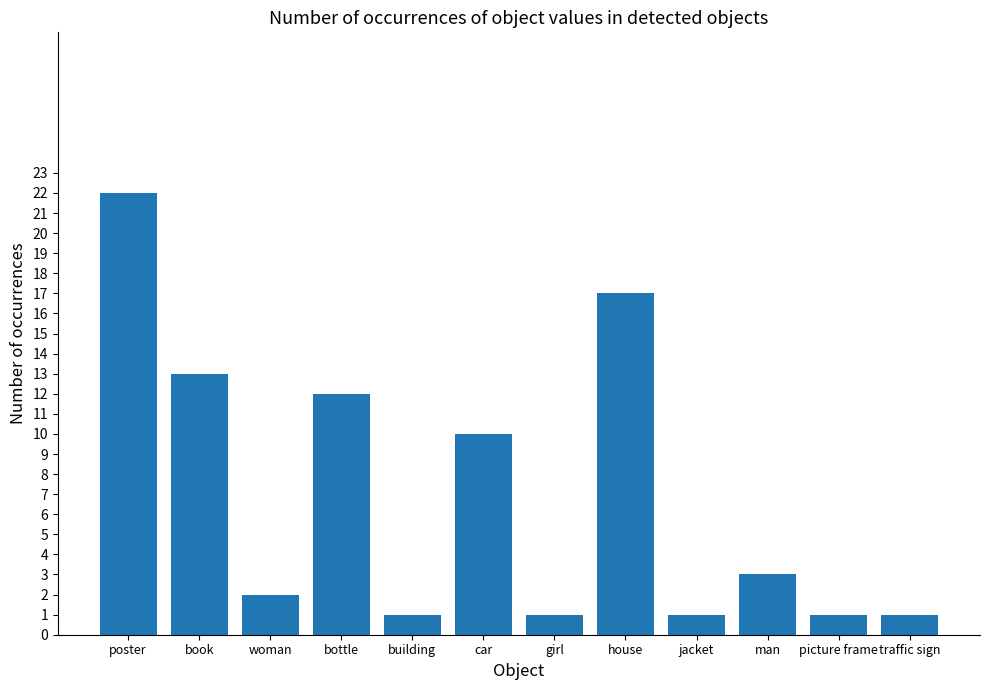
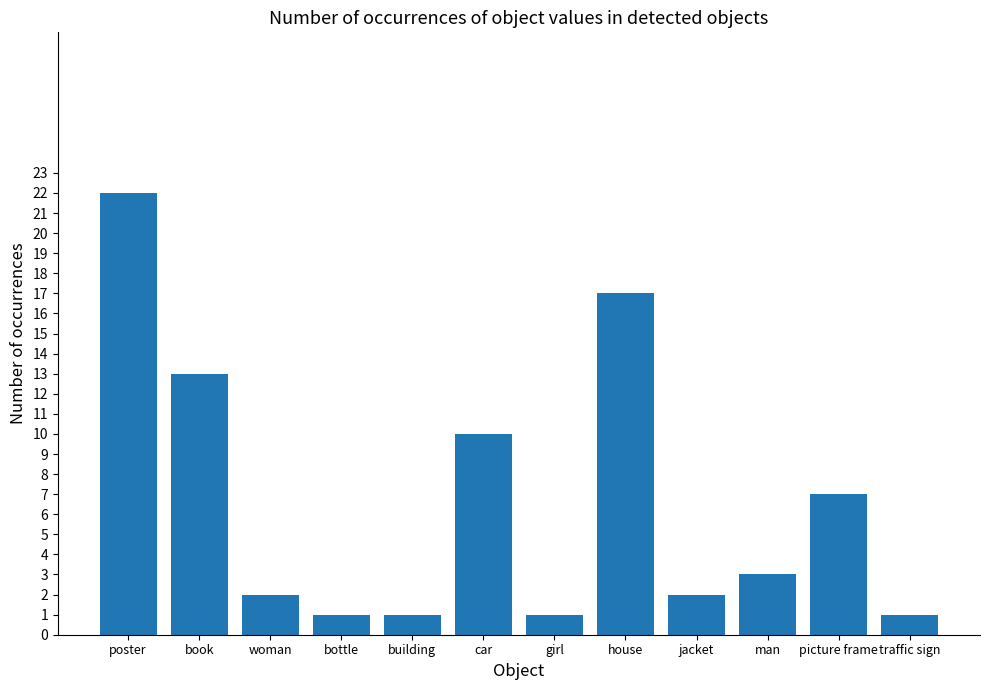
  {
    "poster": 22,
    "book": 13,
    "woman": 2,
-   "bottle": 12,
+   "bottle": 1,
    "building": 1,
    "car": 10,
    "girl": 1,
    "house": 17,
-   "jacket": 1,
+   "jacket": 2,
    "man": 3,
-   "picture frame": 1,
+   "picture frame": 7,
    "traffic sign": 1
  }
